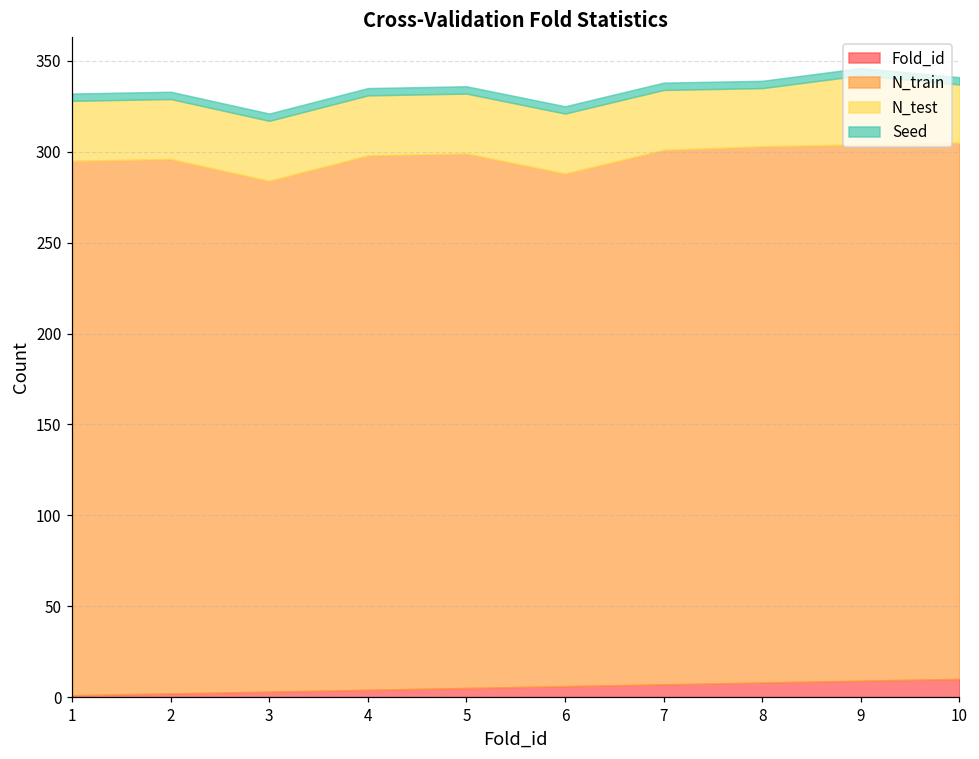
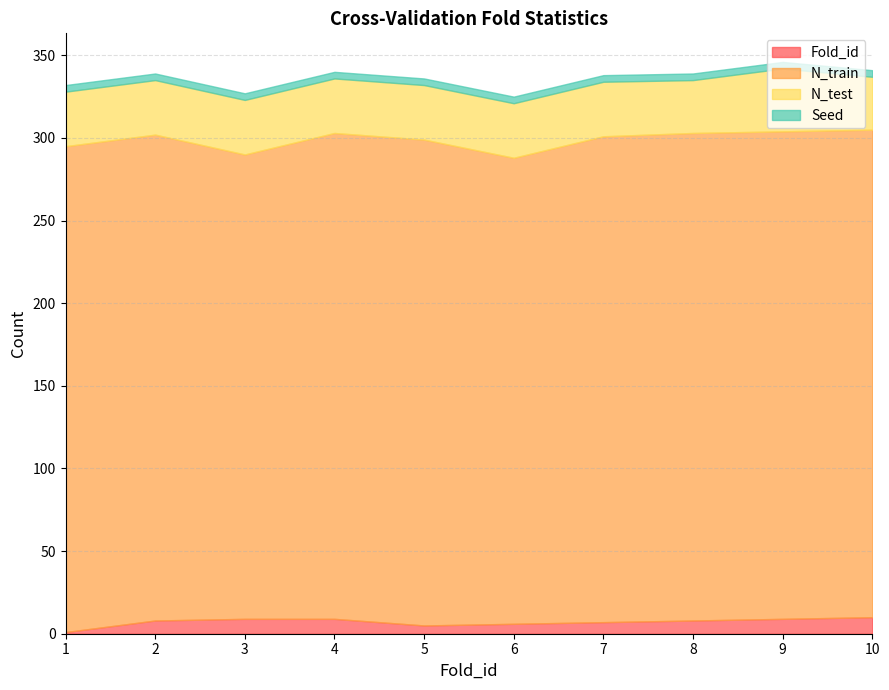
  {
    "Fold_id": {
-     "2": 2,
-     "3": 3,
-     "4": 4,
+     "2": 8,
+     "3": 9,
+     "4": 9,
      "5": 5,
      "6": 6,
      "7": 7,
      "8": 8,
      "9": 9,
      "10": 10
    },
    "N_train": {
      "1": 294,
      "2": 294,
      "3": 281,
      "4": 294,
      "5": 294,
      "6": 282,
      "7": 294,
      "8": 295,
      "9": 295,
      "10": 295
    },
    "N_test": {
      "1": 33,
      "2": 33,
      "3": 33,
      "4": 33,
      "5": 33,
      "6": 33,
      "7": 33,
      "8": 32,
      "10": 32
    },
    "Seed": {
      "1": 4,
      "2": 4,
      "3": 4,
      "4": 4,
      "5": 4,
      "6": 4,
      "7": 4,
      "8": 4,
      "10": 4
    }
  }
